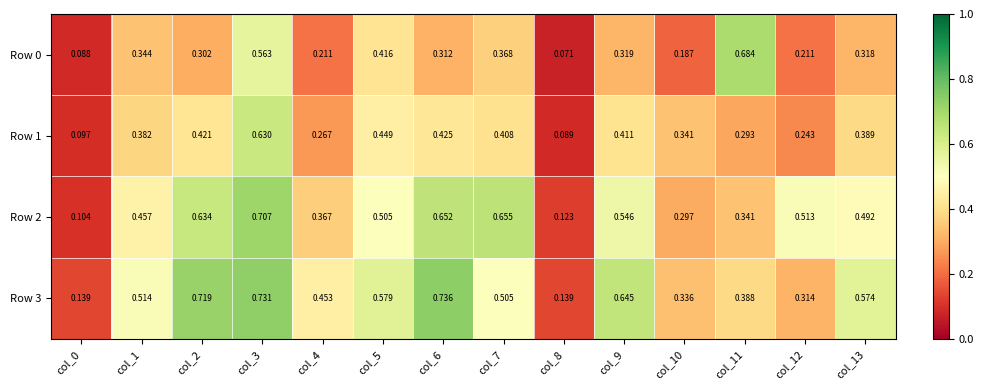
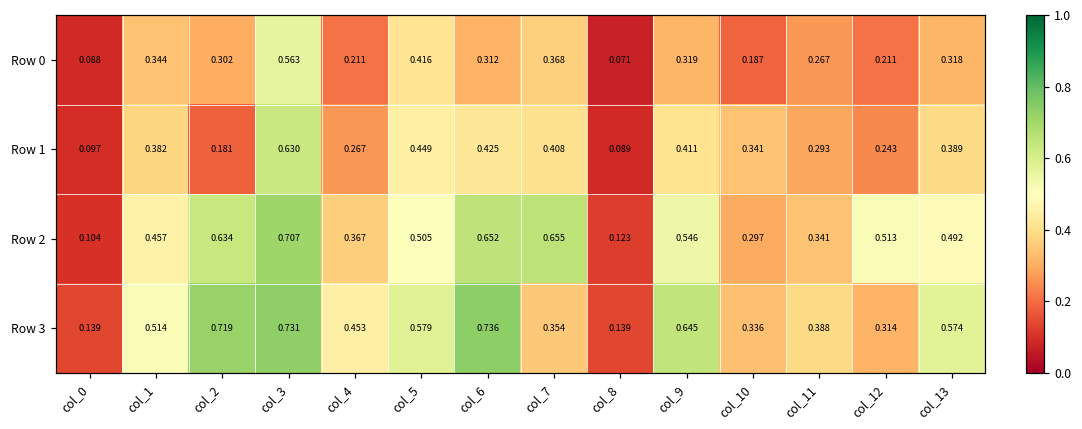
  {
    "Row 0": {
      "col_0": 0.088,
      "col_1": 0.344,
      "col_2": 0.302,
      "col_3": 0.563,
      "col_4": 0.211,
      "col_5": 0.416,
      "col_6": 0.312,
      "col_7": 0.368,
      "col_8": 0.071,
      "col_9": 0.319,
      "col_10": 0.187,
-     "col_11": 0.684,
+     "col_11": 0.267,
      "col_12": 0.211,
      "col_13": 0.318
    },
    "Row 1": {
      "col_0": 0.097,
      "col_1": 0.382,
-     "col_2": 0.421,
+     "col_2": 0.181,
      "col_3": 0.630,
      "col_4": 0.267,
      "col_5": 0.449,
      "col_6": 0.425,
      "col_7": 0.408,
      "col_8": 0.089,
      "col_9": 0.411,
      "col_10": 0.341,
      "col_11": 0.293,
      "col_12": 0.243,
      "col_13": 0.389
    },
    "Row 2": {
      "col_0": 0.104,
      "col_1": 0.457,
      "col_2": 0.634,
      "col_3": 0.707,
      "col_4": 0.367,
      "col_5": 0.505,
      "col_6": 0.652,
      "col_7": 0.655,
      "col_8": 0.123,
      "col_9": 0.546,
      "col_10": 0.297,
      "col_11": 0.341,
      "col_12": 0.513,
      "col_13": 0.492
    },
    "Row 3": {
      "col_0": 0.139,
      "col_1": 0.514,
      "col_2": 0.719,
      "col_3": 0.731,
      "col_4": 0.453,
      "col_5": 0.579,
      "col_6": 0.736,
-     "col_7": 0.505,
+     "col_7": 0.354,
      "col_8": 0.139,
      "col_9": 0.645,
      "col_10": 0.336,
      "col_11": 0.388,
      "col_12": 0.314,
      "col_13": 0.574
    }
  }
